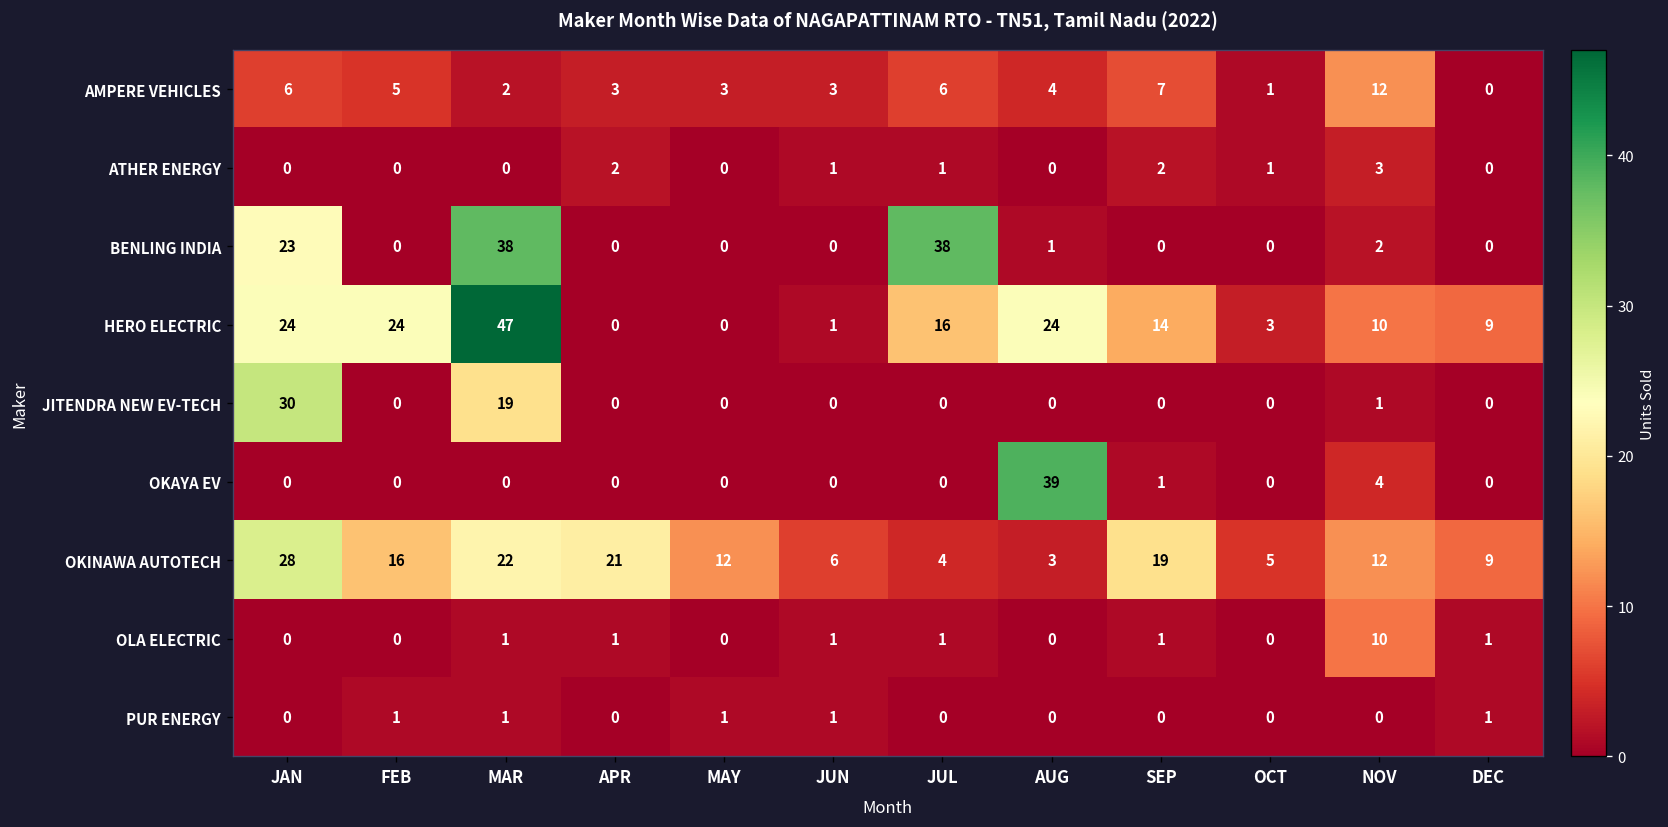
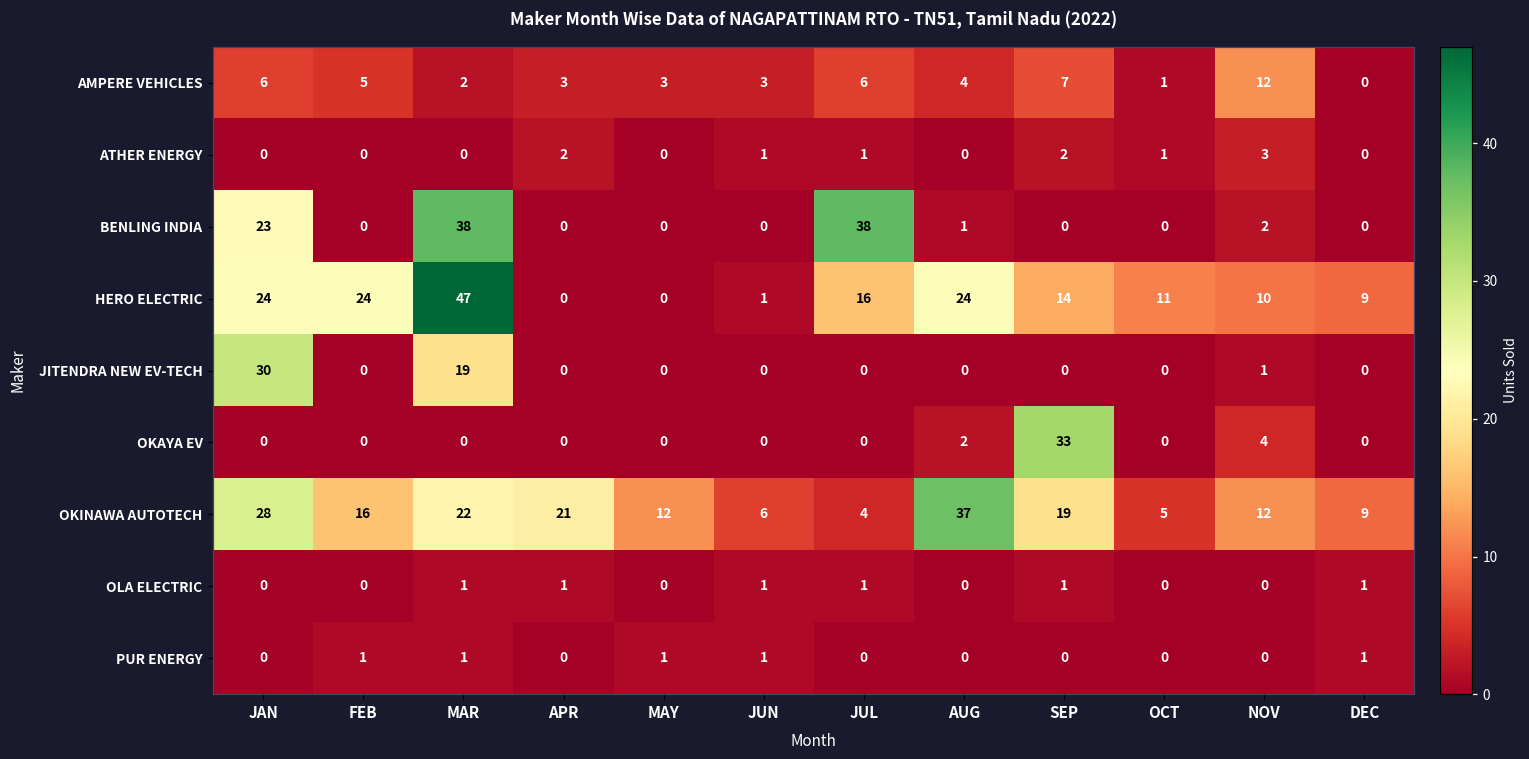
  {
    "AMPERE VEHICLES": {
      "JAN": 6,
      "FEB": 5,
      "MAR": 2,
      "APR": 3,
      "MAY": 3,
      "JUN": 3,
      "JUL": 6,
      "AUG": 4,
      "SEP": 7,
      "OCT": 1,
      "NOV": 12,
      "DEC": 0
    },
    "ATHER ENERGY": {
      "JAN": 0,
      "FEB": 0,
      "MAR": 0,
      "APR": 2,
      "MAY": 0,
      "JUN": 1,
      "JUL": 1,
      "AUG": 0,
      "SEP": 2,
      "OCT": 1,
      "NOV": 3,
      "DEC": 0
    },
    "BENLING INDIA": {
      "JAN": 23,
      "FEB": 0,
      "MAR": 38,
      "APR": 0,
      "MAY": 0,
      "JUN": 0,
      "JUL": 38,
      "AUG": 1,
      "SEP": 0,
      "OCT": 0,
      "NOV": 2,
      "DEC": 0
    },
    "HERO ELECTRIC": {
      "JAN": 24,
      "FEB": 24,
      "MAR": 47,
      "APR": 0,
      "MAY": 0,
      "JUN": 1,
      "JUL": 16,
      "AUG": 24,
      "SEP": 14,
-     "OCT": 3,
+     "OCT": 11,
      "NOV": 10,
      "DEC": 9
    },
    "JITENDRA NEW EV-TECH": {
      "JAN": 30,
      "FEB": 0,
      "MAR": 19,
      "APR": 0,
      "MAY": 0,
      "JUN": 0,
      "JUL": 0,
      "AUG": 0,
      "SEP": 0,
      "OCT": 0,
      "NOV": 1,
      "DEC": 0
    },
    "OKAYA EV": {
      "JAN": 0,
      "FEB": 0,
      "MAR": 0,
      "APR": 0,
      "MAY": 0,
      "JUN": 0,
      "JUL": 0,
-     "AUG": 39,
-     "SEP": 1,
+     "AUG": 2,
+     "SEP": 33,
      "OCT": 0,
      "NOV": 4,
      "DEC": 0
    },
    "OKINAWA AUTOTECH": {
      "JAN": 28,
      "FEB": 16,
      "MAR": 22,
      "APR": 21,
      "MAY": 12,
      "JUN": 6,
      "JUL": 4,
-     "AUG": 3,
+     "AUG": 37,
      "SEP": 19,
      "OCT": 5,
      "NOV": 12,
      "DEC": 9
    },
    "OLA ELECTRIC": {
      "JAN": 0,
      "FEB": 0,
      "MAR": 1,
      "APR": 1,
      "MAY": 0,
      "JUN": 1,
      "JUL": 1,
      "AUG": 0,
      "SEP": 1,
      "OCT": 0,
-     "NOV": 10,
+     "NOV": 0,
      "DEC": 1
    },
    "PUR ENERGY": {
      "JAN": 0,
      "FEB": 1,
      "MAR": 1,
      "APR": 0,
      "MAY": 1,
      "JUN": 1,
      "JUL": 0,
      "AUG": 0,
      "SEP": 0,
      "OCT": 0,
      "NOV": 0,
      "DEC": 1
    }
  }
